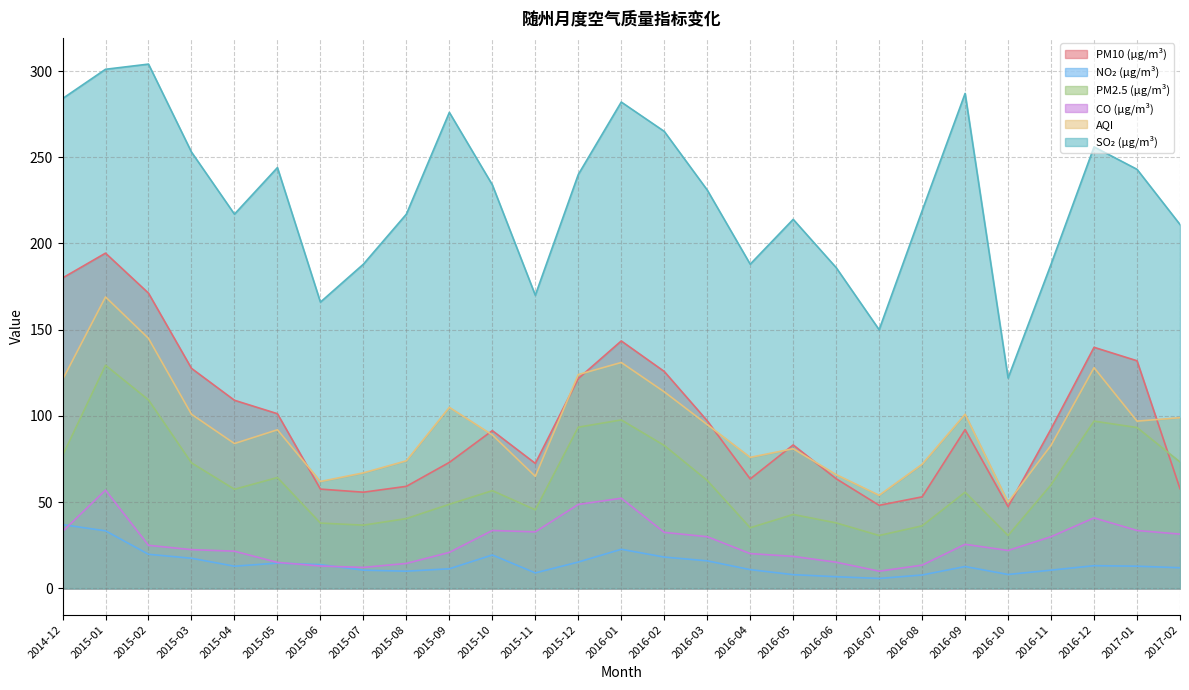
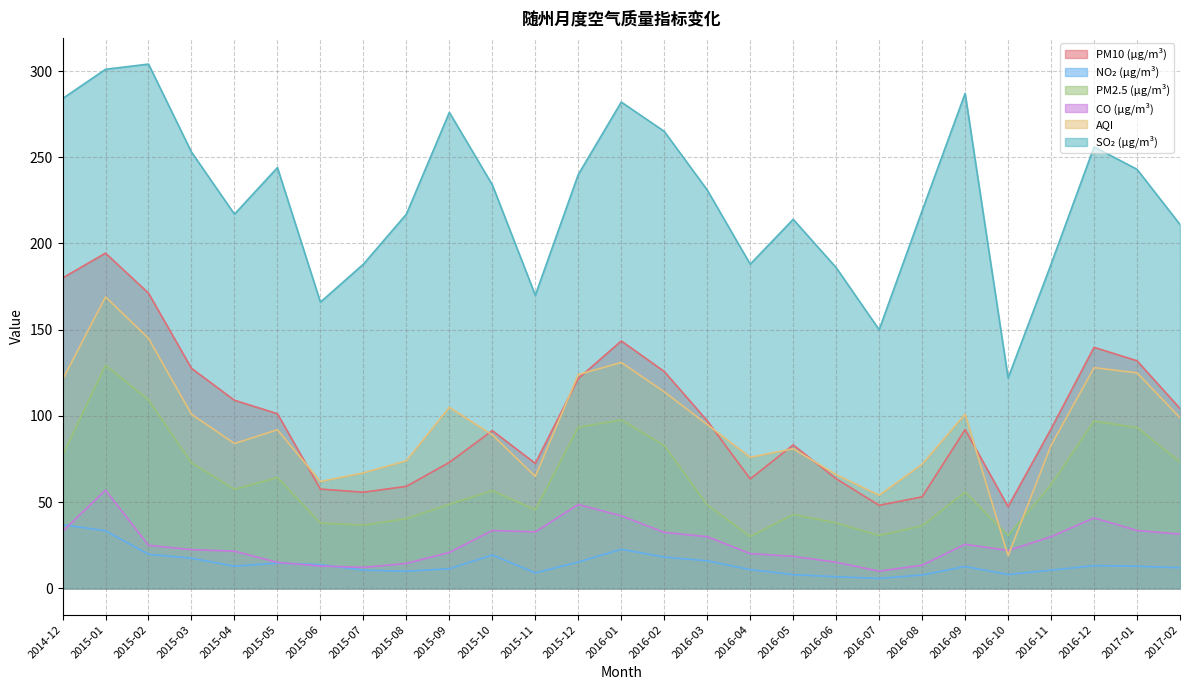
  {
    "PM10 (μg/m³)": {
      "2014-12": 180,
      "2015-01": 194,
      "2015-02": 171,
      "2015-03": 128,
      "2015-04": 109,
      "2015-05": 101,
      "2015-06": 58,
      "2015-07": 56,
      "2015-08": 59,
      "2015-09": 73,
      "2015-10": 92,
      "2015-11": 73,
      "2015-12": 122,
      "2016-01": 144,
      "2016-02": 126,
      "2016-03": 97,
      "2016-04": 64,
      "2016-05": 83,
      "2016-06": 64,
      "2016-07": 48,
      "2016-08": 53,
      "2016-09": 92,
      "2016-10": 47,
      "2016-11": 93,
      "2016-12": 140,
      "2017-01": 132,
-     "2017-02": 58
+     "2017-02": 104
    },
    "PM2.5 (μg/m³)": {
      "2014-12": 77,
      "2015-01": 129,
      "2015-02": 109,
      "2015-03": 73,
      "2015-04": 58,
      "2015-05": 64,
      "2015-06": 38,
      "2015-07": 37,
      "2015-08": 41,
      "2015-09": 49,
      "2015-10": 57,
      "2015-11": 46,
      "2015-12": 94,
      "2016-01": 98,
      "2016-02": 83,
-     "2016-03": 63,
-     "2016-04": 35,
+     "2016-03": 48,
+     "2016-04": 30,
      "2016-05": 43,
      "2016-06": 38,
      "2016-07": 31,
      "2016-08": 36,
      "2016-09": 56,
      "2016-10": 31,
      "2016-11": 60,
      "2016-12": 97,
      "2017-01": 93,
      "2017-02": 73
    },
    "CO (μg/m³)": {
      "2014-12": 33,
      "2015-01": 57,
      "2015-02": 25,
      "2015-03": 23,
      "2015-04": 22,
      "2015-07": 12,
      "2015-08": 15,
      "2015-09": 21,
      "2015-10": 34,
      "2015-11": 33,
      "2015-12": 49,
-     "2016-01": 52,
+     "2016-01": 42,
      "2016-02": 33,
      "2016-03": 30,
      "2016-04": 20,
      "2016-05": 19,
      "2016-06": 15,
      "2016-07": 10,
      "2016-08": 14,
      "2016-09": 26,
      "2016-10": 22,
      "2016-11": 30,
      "2016-12": 41,
      "2017-01": 34,
      "2017-02": 32
    },
    "AQI": {
      "2014-12": 121,
      "2015-01": 169,
      "2015-02": 145,
      "2015-03": 101,
      "2015-04": 84,
      "2015-05": 92,
      "2015-06": 62,
      "2015-07": 67,
      "2015-08": 74,
      "2015-09": 105,
      "2015-10": 89,
      "2015-11": 65,
      "2015-12": 124,
      "2016-01": 131,
      "2016-02": 114,
      "2016-03": 95,
      "2016-04": 76,
      "2016-05": 81,
      "2016-06": 66,
      "2016-07": 54,
      "2016-08": 72,
      "2016-09": 101,
-     "2016-10": 50,
+     "2016-10": 19,
      "2016-11": 83,
      "2016-12": 128,
-     "2017-01": 97,
+     "2017-01": 125,
      "2017-02": 99
    }
  }
